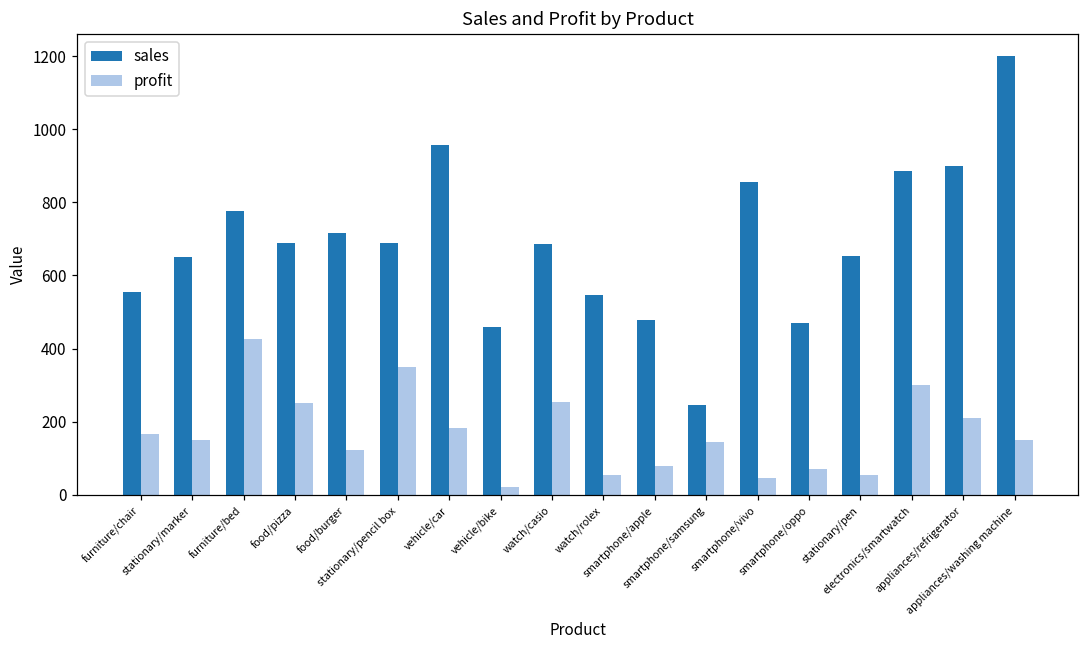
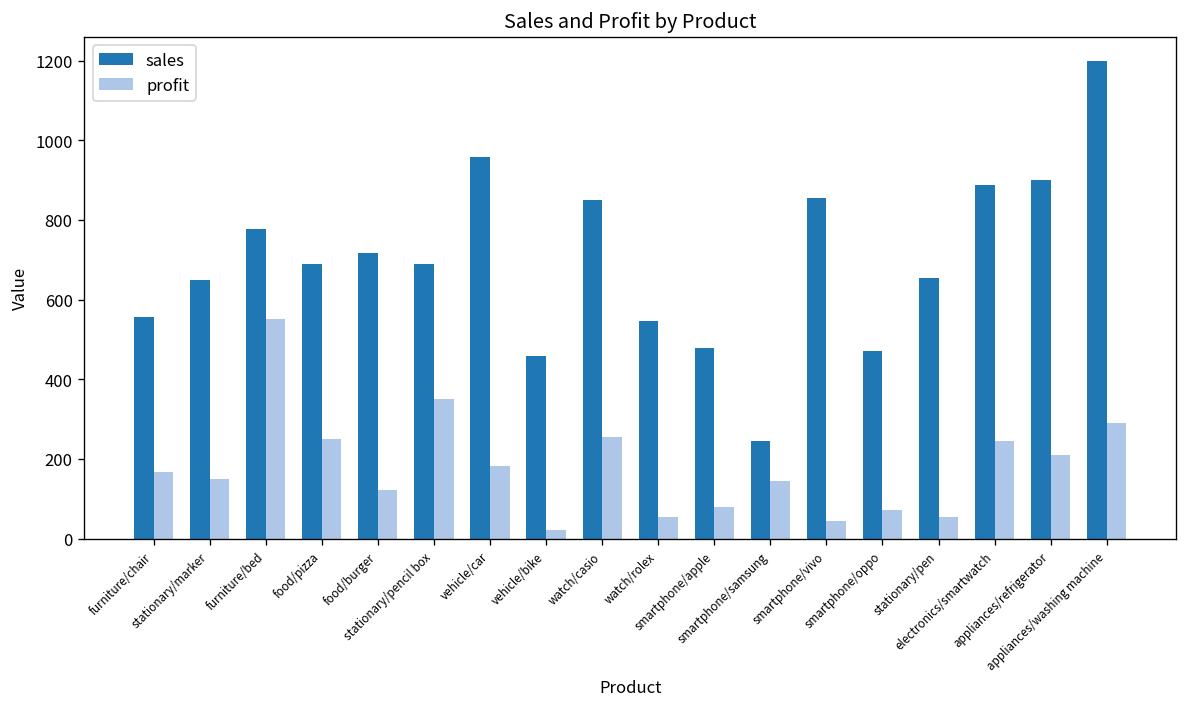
  {
    "sales": {
      "furniture/chair": 560,
      "stationary/marker": 650,
      "furniture/bed": 780,
      "food/pizza": 690,
      "food/burger": 720,
      "stationary/pencil box": 690,
      "vehicle/car": 960,
      "vehicle/bike": 460,
-     "watch/casio": 690,
+     "watch/casio": 850,
      "watch/rolex": 550,
      "smartphone/apple": 480,
      "smartphone/samsung": 250,
      "smartphone/vivo": 860,
      "smartphone/oppo": 470,
      "stationary/pen": 650,
      "electronics/smartwatch": 890,
      "appliances/refrigerator": 900,
      "appliances/washing machine": 1200
    },
    "profit": {
      "furniture/chair": 170,
      "stationary/marker": 150,
-     "furniture/bed": 430,
+     "furniture/bed": 550,
      "food/pizza": 250,
      "food/burger": 120,
      "stationary/pencil box": 350,
      "vehicle/car": 180,
      "vehicle/bike": 20,
      "watch/casio": 250,
      "watch/rolex": 50,
      "smartphone/apple": 80,
      "smartphone/samsung": 150,
      "smartphone/vivo": 50,
      "smartphone/oppo": 70,
      "stationary/pen": 50,
-     "electronics/smartwatch": 300,
+     "electronics/smartwatch": 240,
      "appliances/refrigerator": 210,
-     "appliances/washing machine": 150
+     "appliances/washing machine": 290
    }
  }
